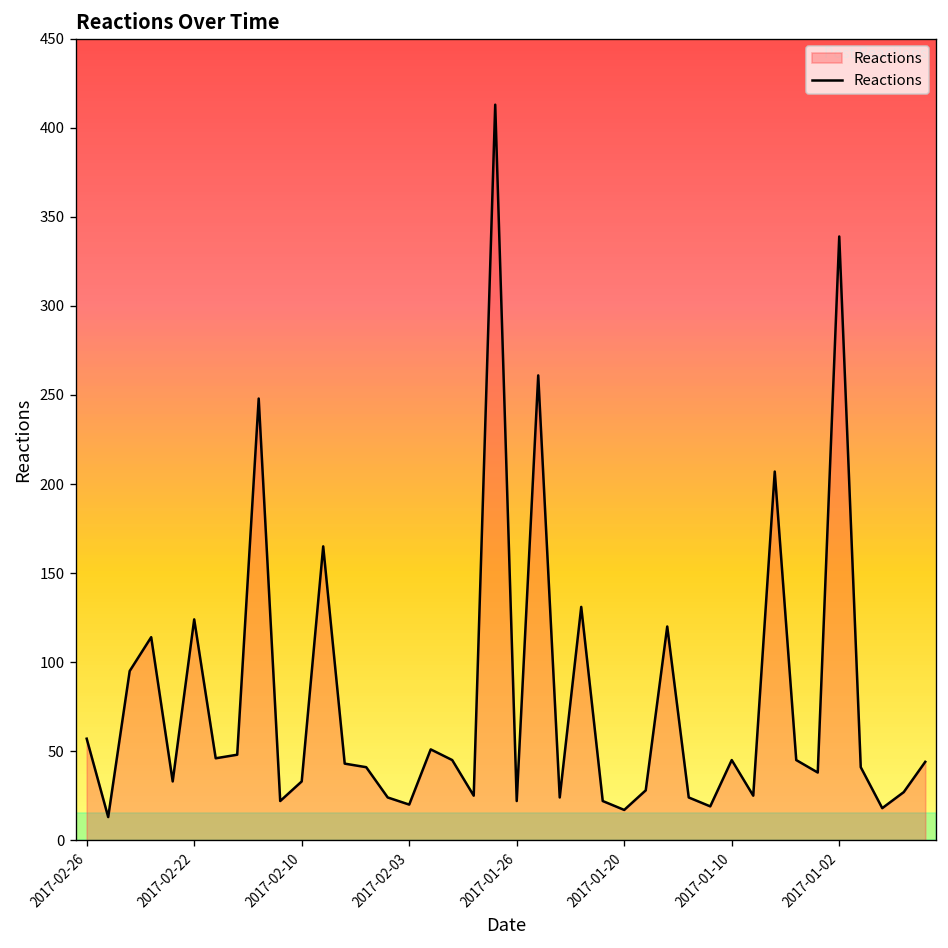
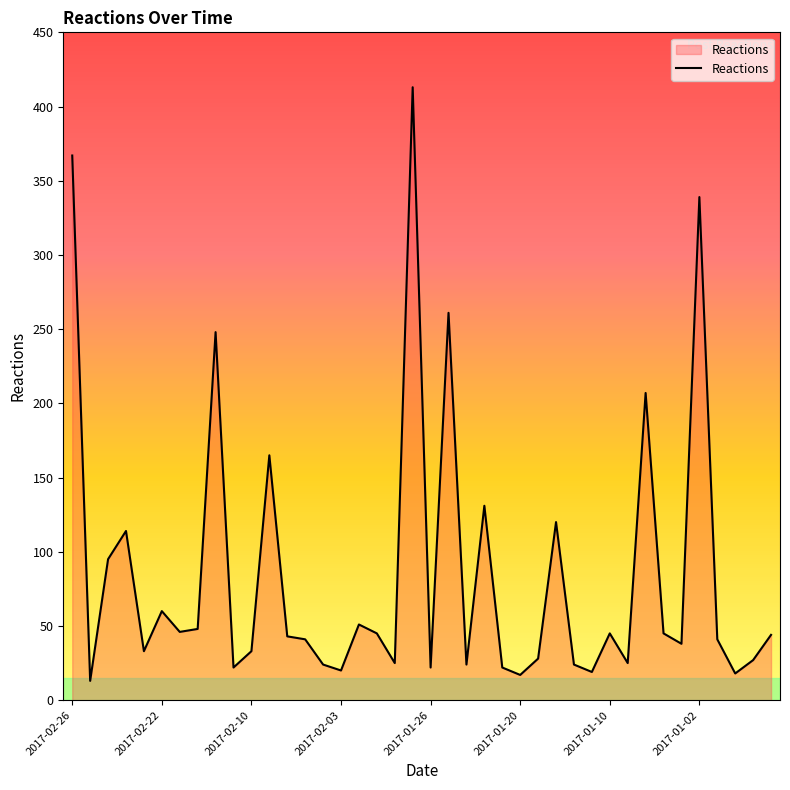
  {
-   "2017-02-26": 57,
-   "2017-02-22": 124,
+   "2017-02-26": 367,
+   "2017-02-22": 60,
    "2017-02-10": 33,
    "2017-02-03": 20,
    "2017-01-10": 45,
    "2017-01-02": 339
  }
